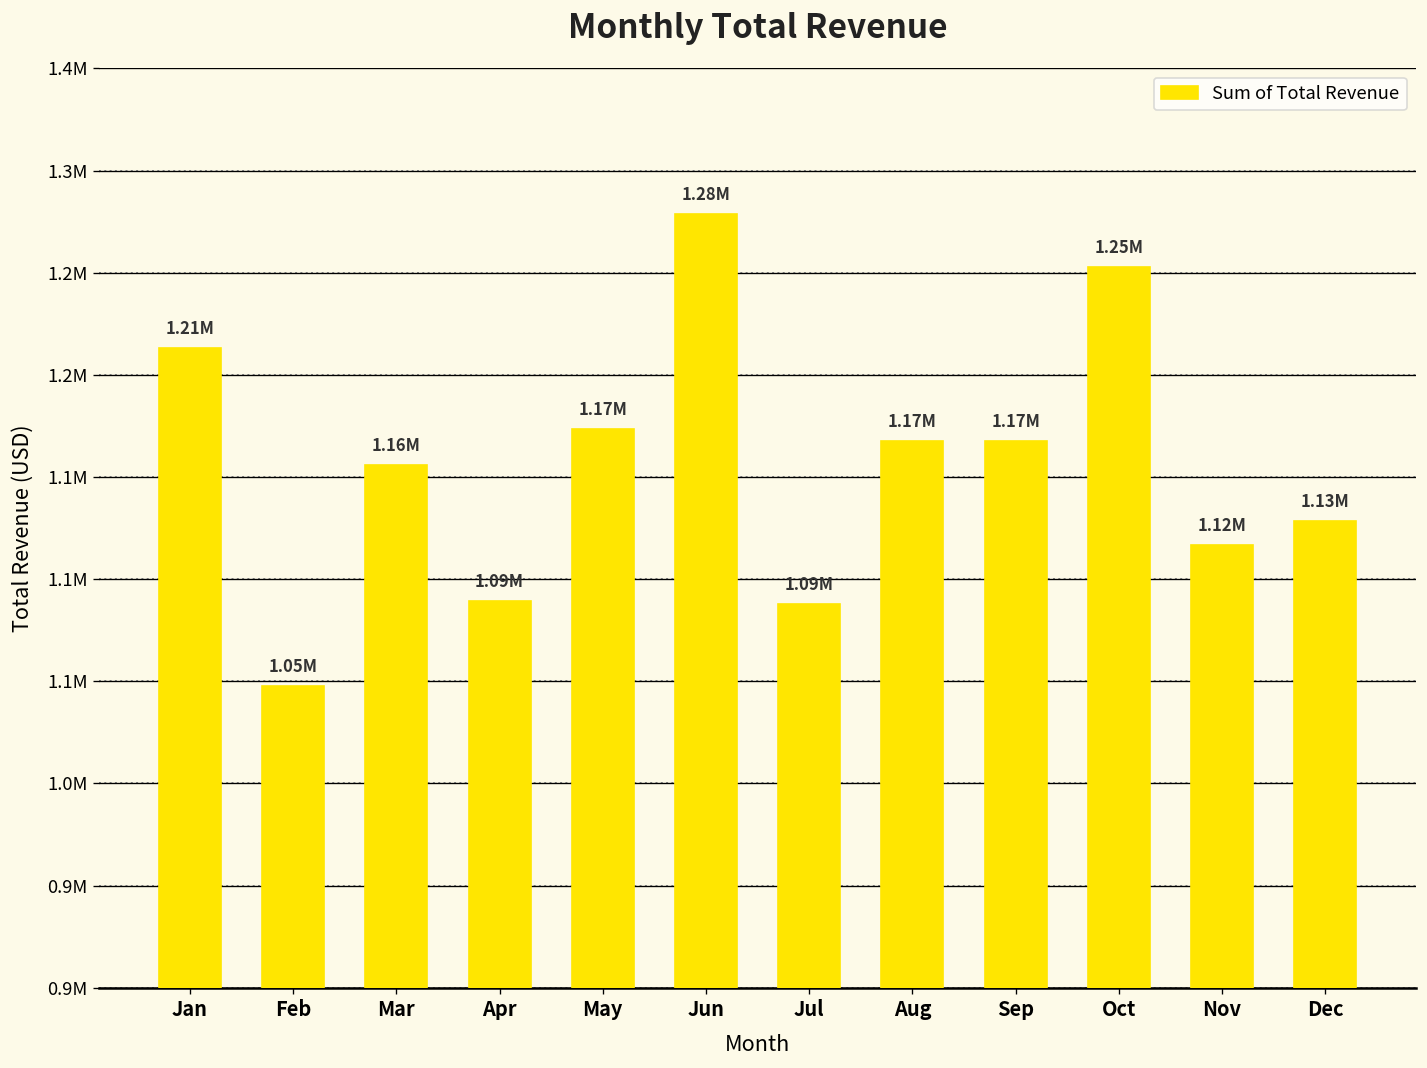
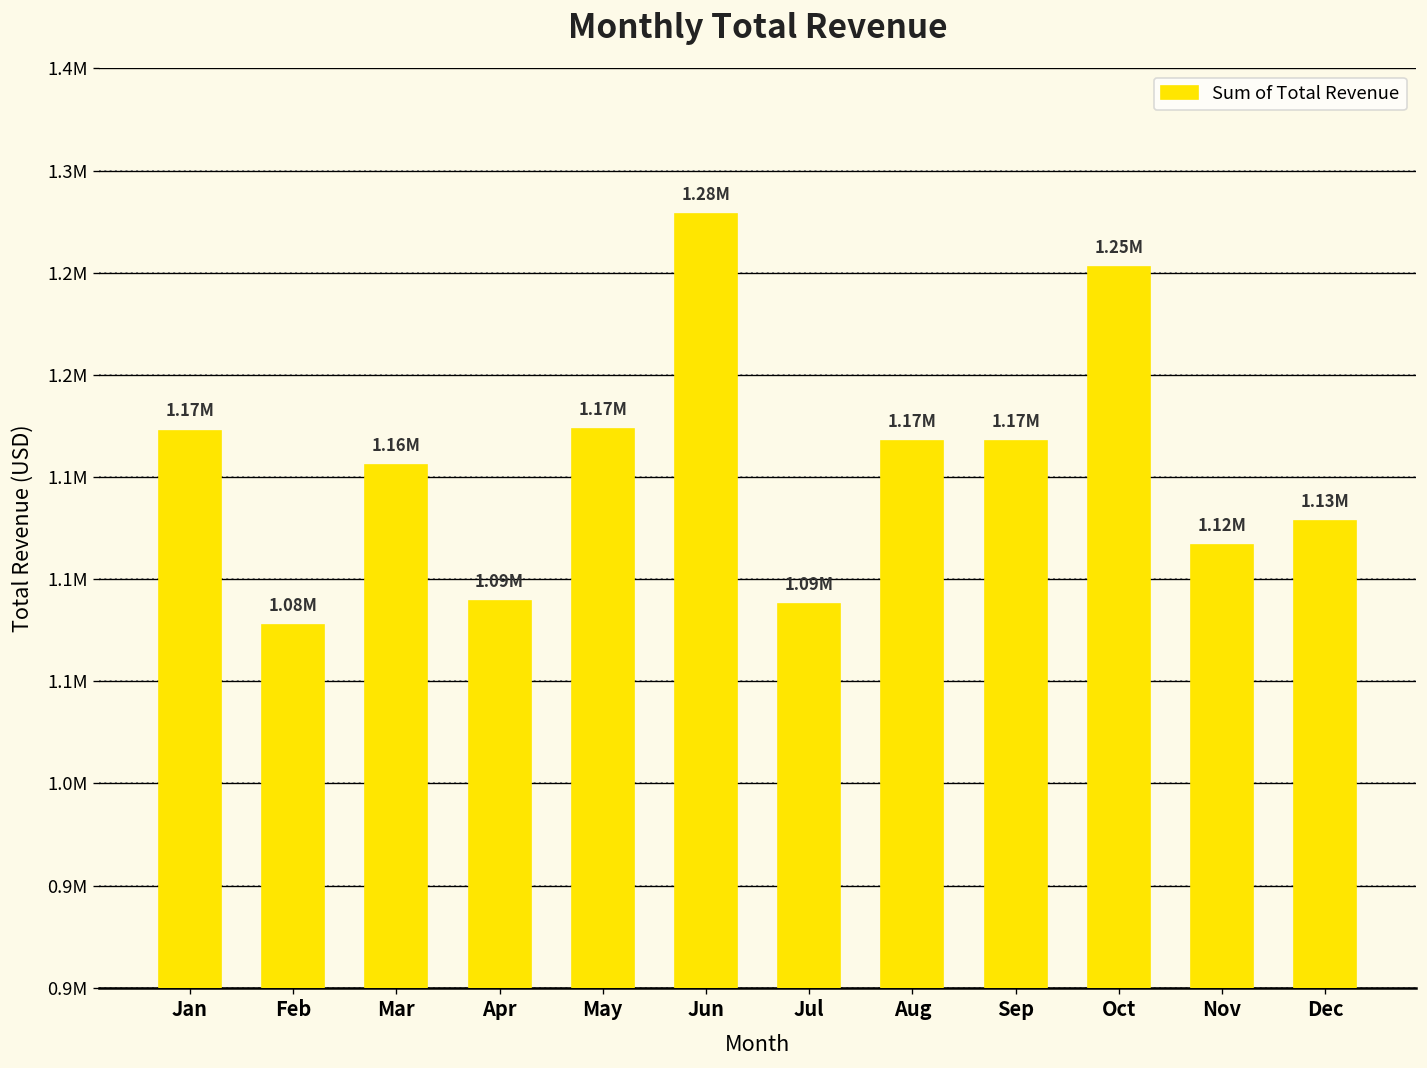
  {
-   "Jan": "1.21M",
-   "Feb": "1.05M",
+   "Jan": "1.17M",
+   "Feb": "1.08M",
    "Mar": "1.16M",
    "Apr": "1.09M",
    "May": "1.17M",
    "Jun": "1.28M",
    "Jul": "1.09M",
    "Aug": "1.17M",
    "Sep": "1.17M",
    "Oct": "1.25M",
    "Nov": "1.12M",
    "Dec": "1.13M"
  }
